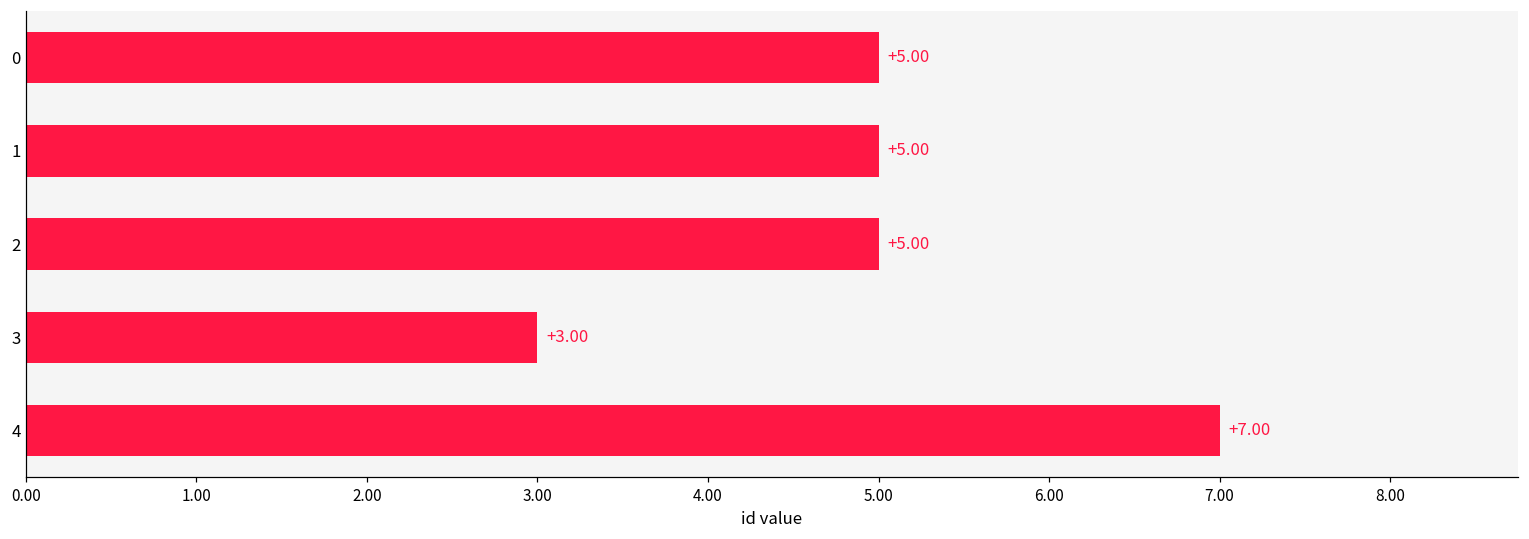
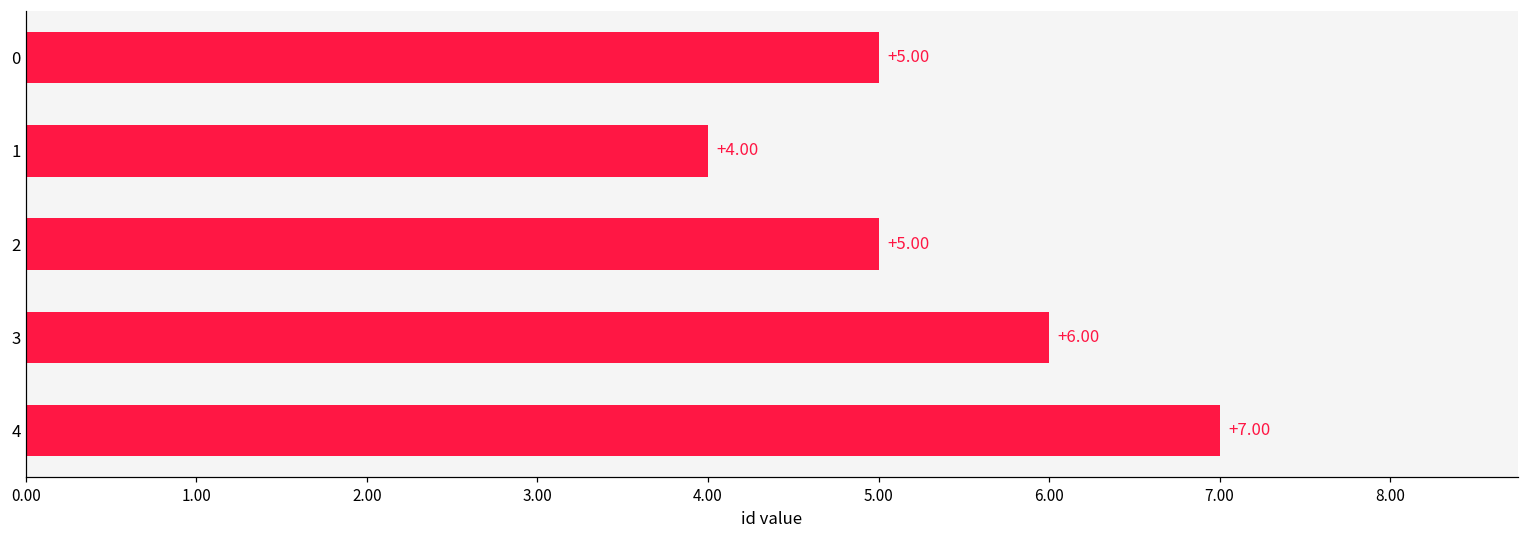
  {
    "0": "+5.00",
-   "1": "+5.00",
+   "1": "+4.00",
    "2": "+5.00",
-   "3": "+3.00",
+   "3": "+6.00",
    "4": "+7.00"
  }
